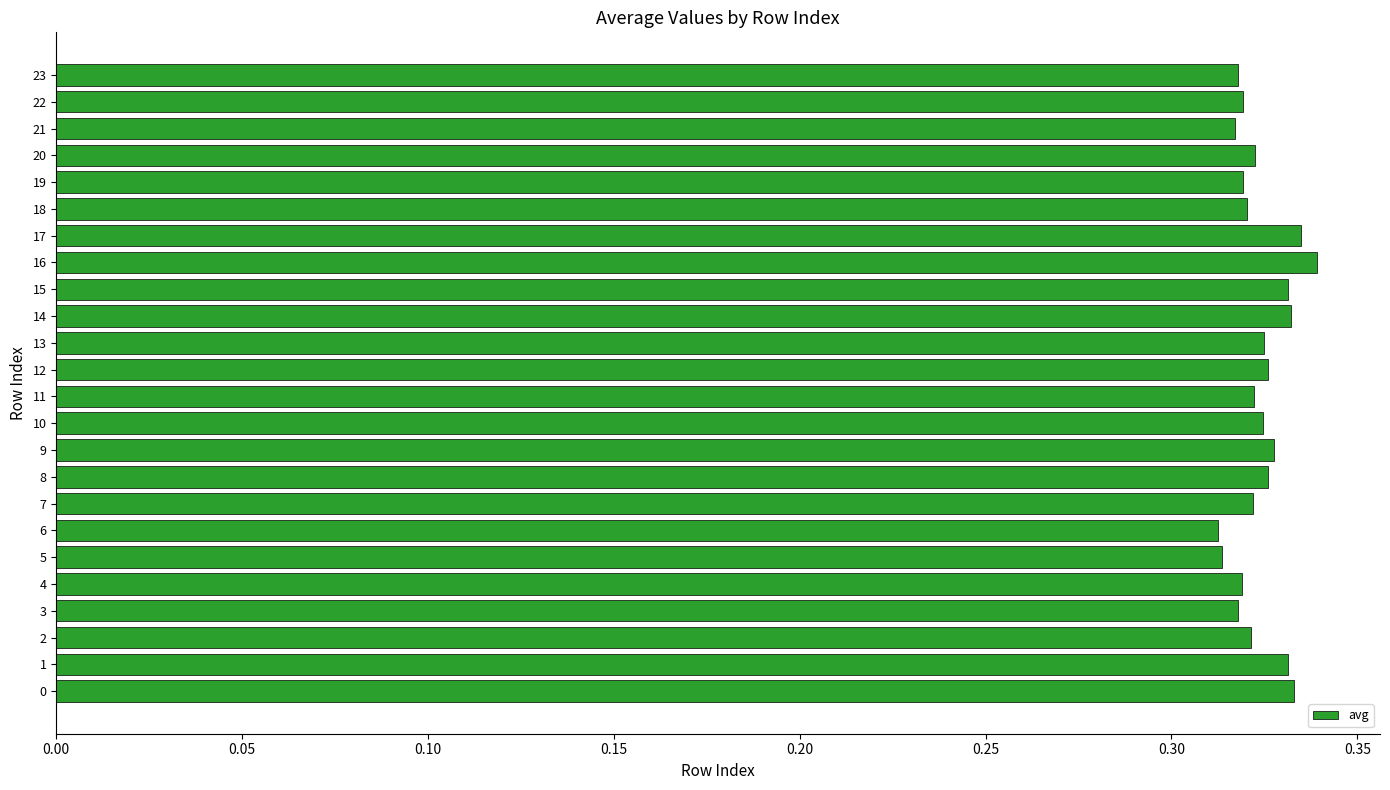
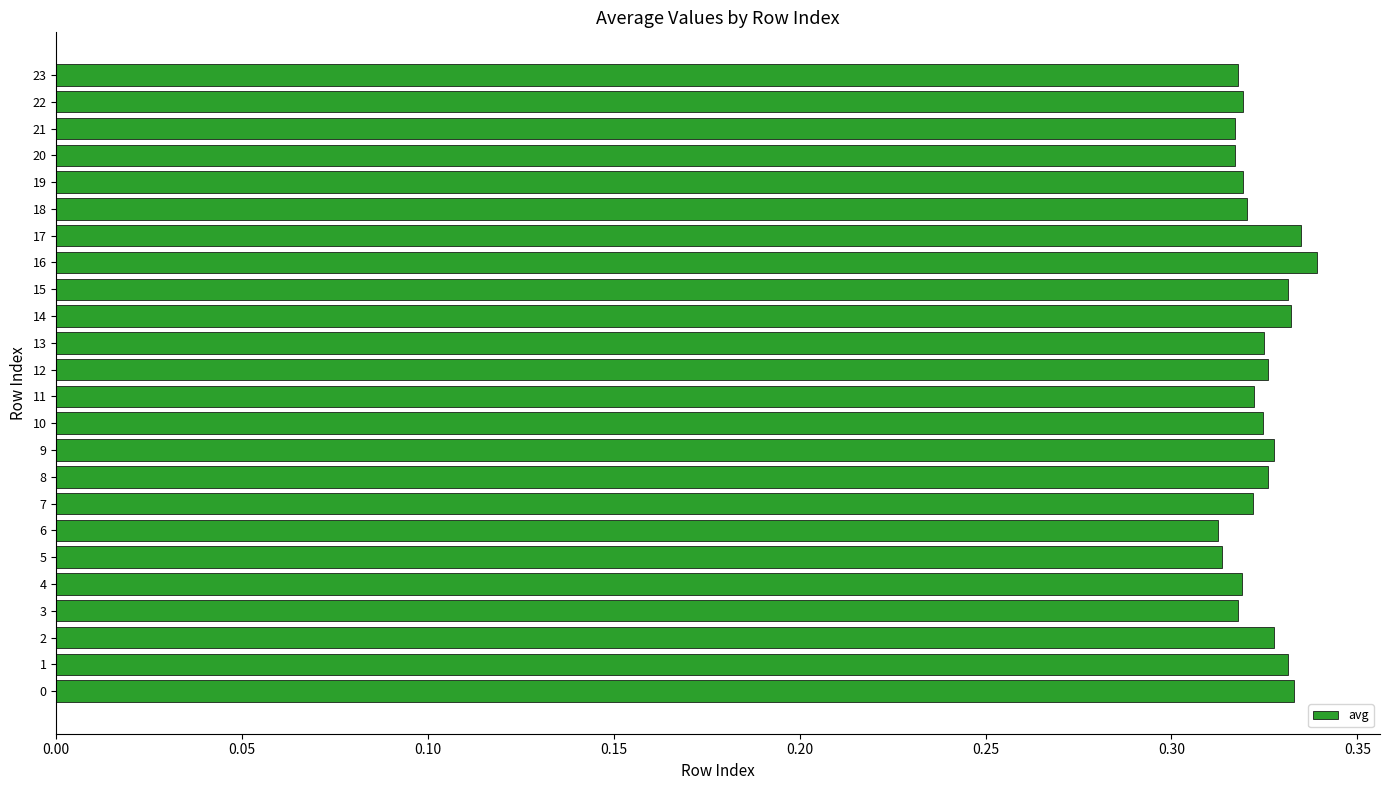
  {
    "23": 0.318,
    "22": 0.319,
    "21": 0.317,
-   "20": 0.322,
+   "20": 0.317,
    "19": 0.319,
    "18": 0.320,
    "17": 0.335,
    "16": 0.339,
    "15": 0.331,
    "14": 0.332,
    "13": 0.325,
    "12": 0.326,
    "11": 0.322,
    "10": 0.325,
    "9": 0.328,
    "8": 0.326,
    "7": 0.322,
    "6": 0.313,
    "5": 0.314,
    "4": 0.319,
    "3": 0.318,
-   "2": 0.321,
+   "2": 0.328,
    "1": 0.331,
    "0": 0.333
  }
